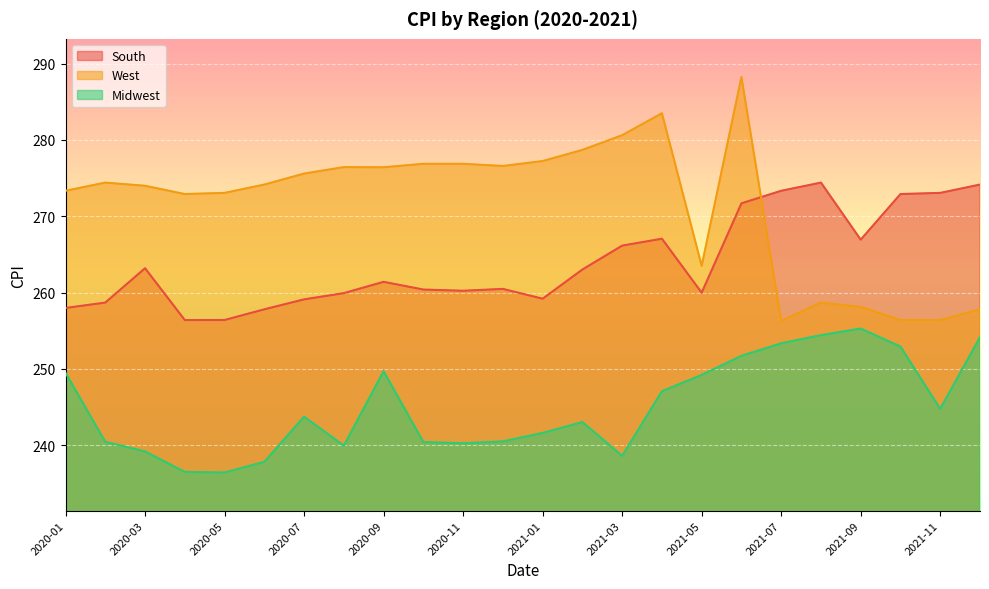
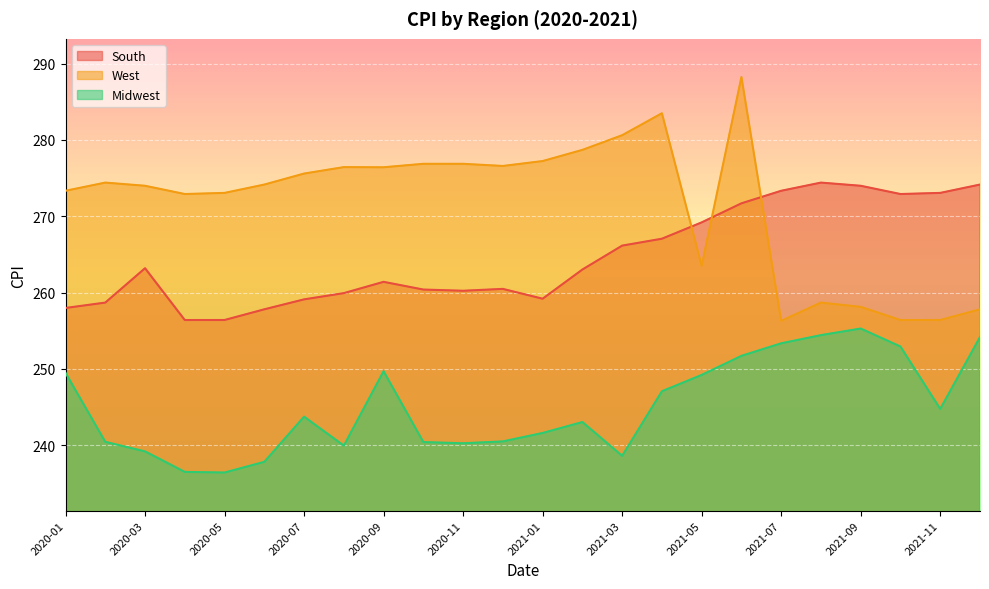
  {
    "South": {
      "2020-01": 258,
      "2020-03": 263,
      "2020-05": 256,
      "2020-07": 259,
      "2020-09": 261,
      "2020-11": 260,
      "2021-01": 259,
      "2021-03": 266,
-     "2021-05": 260,
+     "2021-05": 269,
      "2021-07": 273,
-     "2021-09": 267,
+     "2021-09": 274,
      "2021-11": 273
    },
    "West": {
      "2020-01": 273,
      "2020-03": 274,
      "2020-05": 273,
      "2020-07": 276,
      "2020-09": 276,
      "2020-11": 277,
      "2021-01": 277,
      "2021-03": 281,
      "2021-05": 263,
      "2021-07": 256,
      "2021-09": 258,
      "2021-11": 256
    },
    "Midwest": {
      "2020-01": 249,
      "2020-03": 239,
      "2020-05": 236,
      "2020-07": 244,
      "2020-09": 250,
      "2020-11": 240,
      "2021-01": 242,
      "2021-03": 239,
      "2021-05": 249,
      "2021-07": 253,
      "2021-09": 255,
      "2021-11": 245
    }
  }
